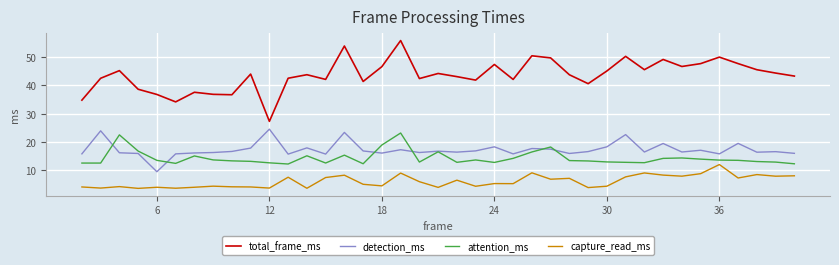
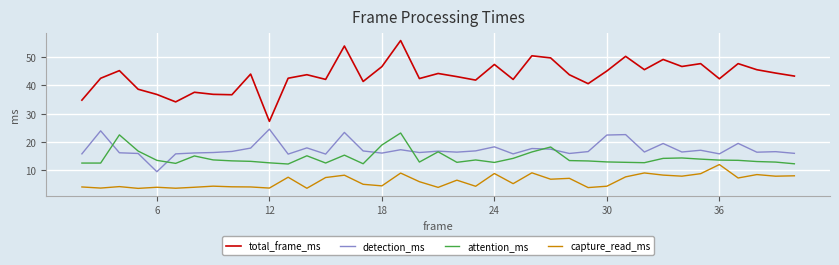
  {
    "total_frame_ms": {
      "6": 37,
      "12": 27,
      "18": 47,
      "24": 47,
      "30": 45,
-     "36": 50
+     "36": 42
    },
    "detection_ms": {
      "6": 10,
      "12": 25,
      "18": 16,
      "24": 18,
-     "30": 18,
+     "30": 22,
      "36": 16
    },
    "attention_ms": {
      "6": 14,
      "12": 13,
      "18": 19,
      "24": 13,
      "30": 13,
      "36": 14
    },
    "capture_read_ms": {
      "6": 4,
      "12": 4,
      "18": 5,
-     "24": 5,
+     "24": 9,
      "30": 4,
      "36": 12
    }
  }
